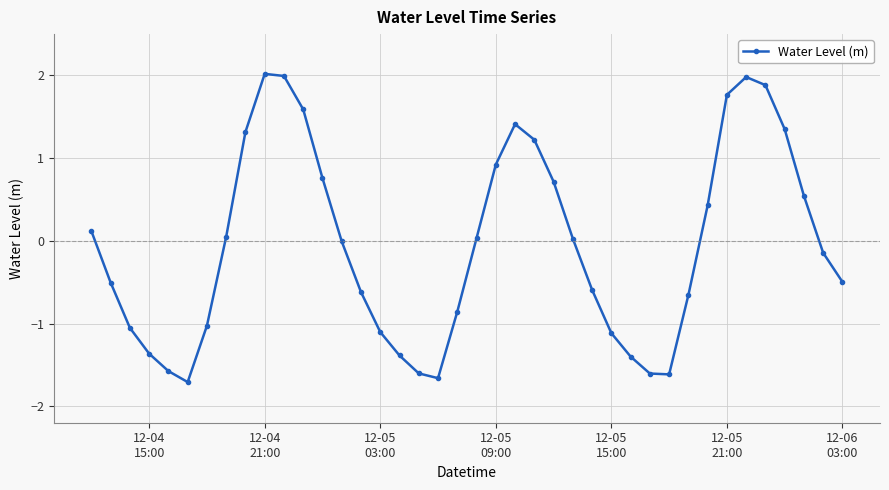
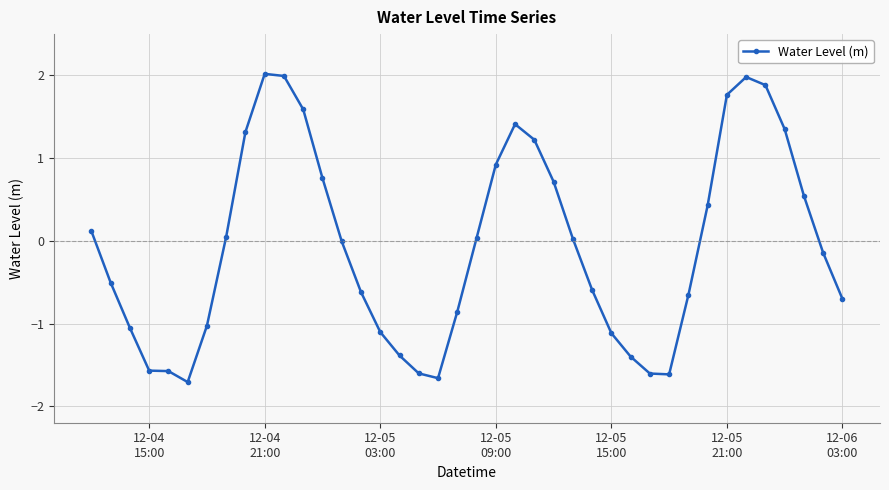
  {
-   "12-04 15:00": -1.4,
+   "12-04 15:00": -1.6,
    "12-04 21:00": 2.0,
    "12-05 03:00": -1.1,
    "12-05 09:00": 0.9,
    "12-05 15:00": -1.1,
    "12-05 21:00": 1.8,
-   "12-06 03:00": -0.5
+   "12-06 03:00": -0.7
  }
